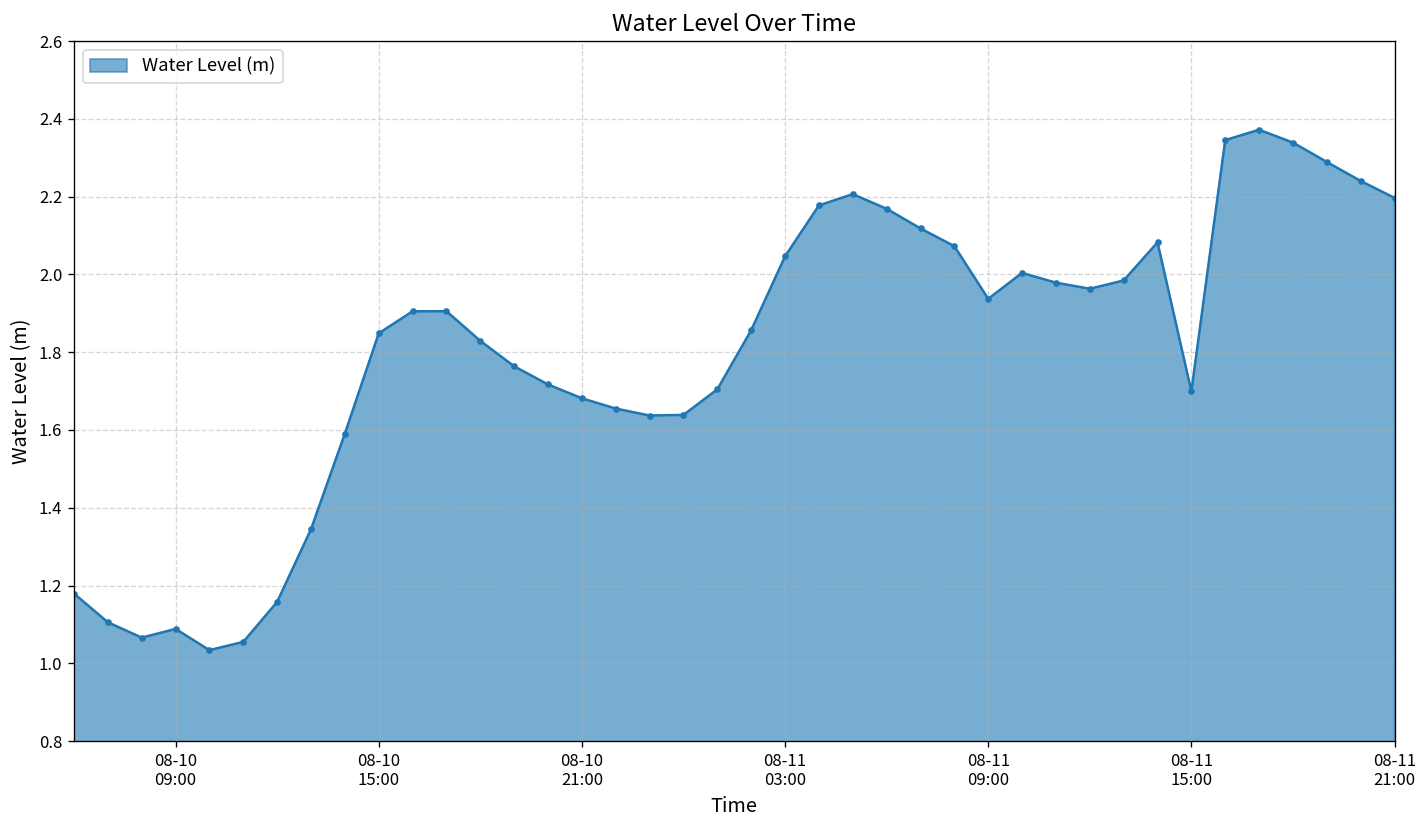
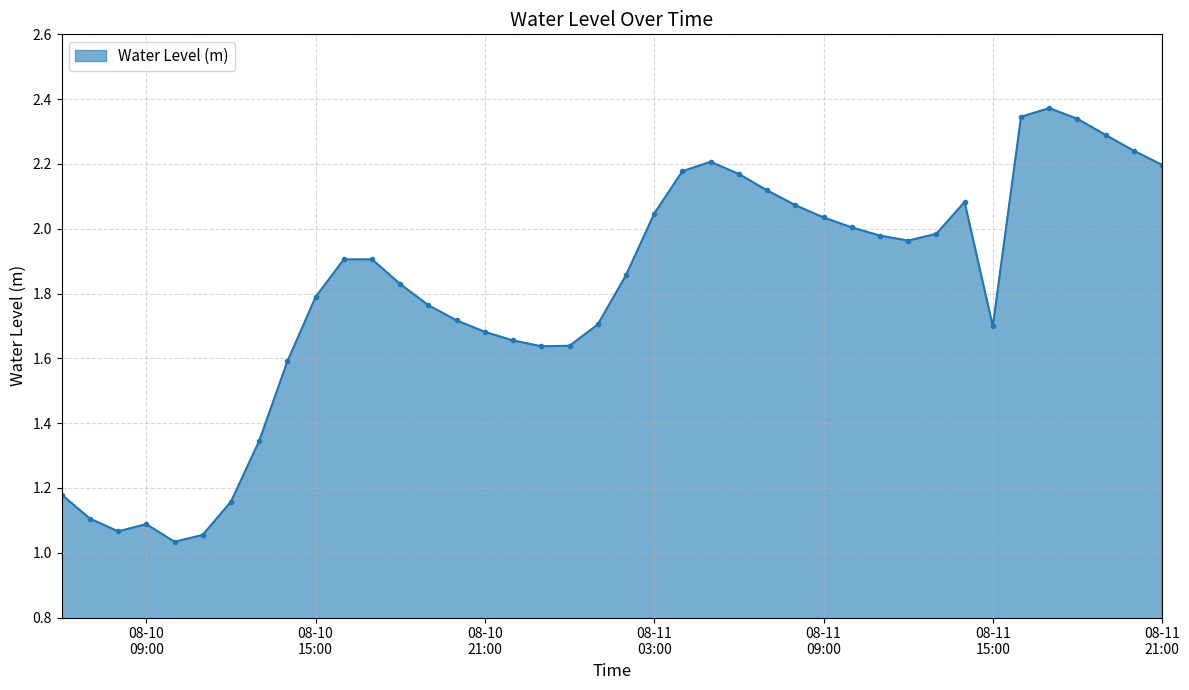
  {
    "08-10 09:00": 1.09,
-   "08-10 15:00": 1.85,
+   "08-10 15:00": 1.79,
    "08-10 21:00": 1.68,
    "08-11 03:00": 2.05,
-   "08-11 09:00": 1.94,
+   "08-11 09:00": 2.03,
    "08-11 15:00": 1.70,
    "08-11 21:00": 2.20
  }
